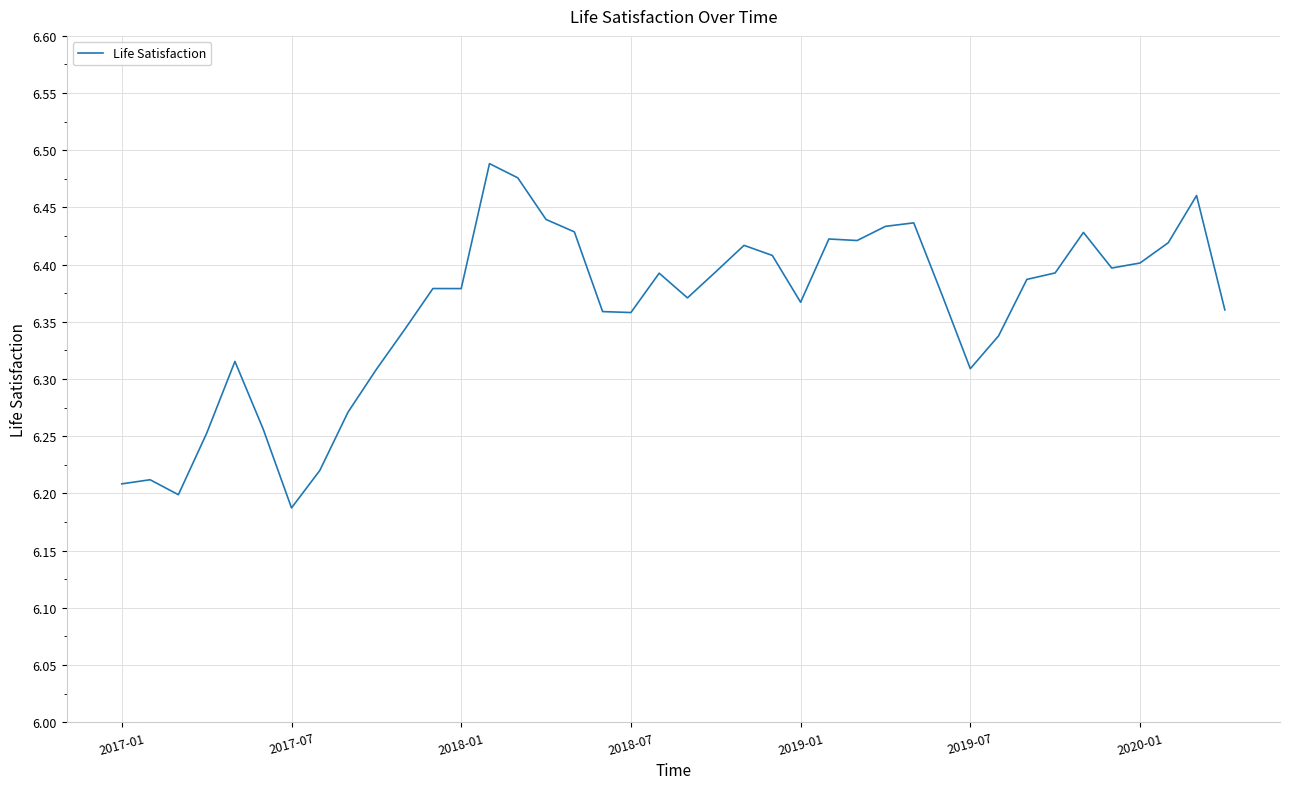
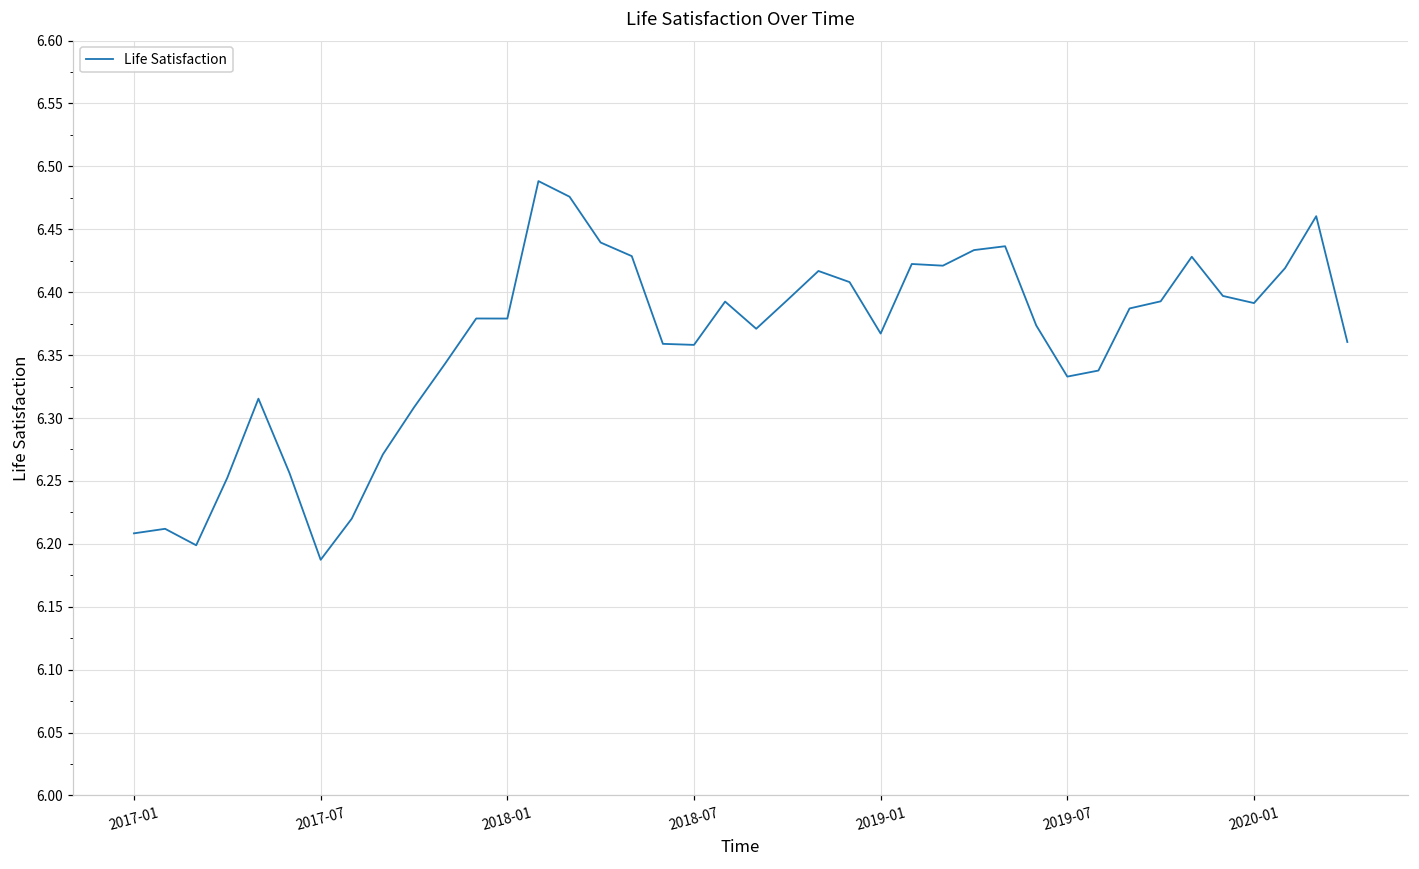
  {
    "2017-01": 6.208,
    "2017-07": 6.187,
    "2018-01": 6.379,
    "2018-07": 6.358,
    "2019-01": 6.367,
-   "2019-07": 6.309,
-   "2020-01": 6.401
+   "2019-07": 6.333,
+   "2020-01": 6.391
  }
